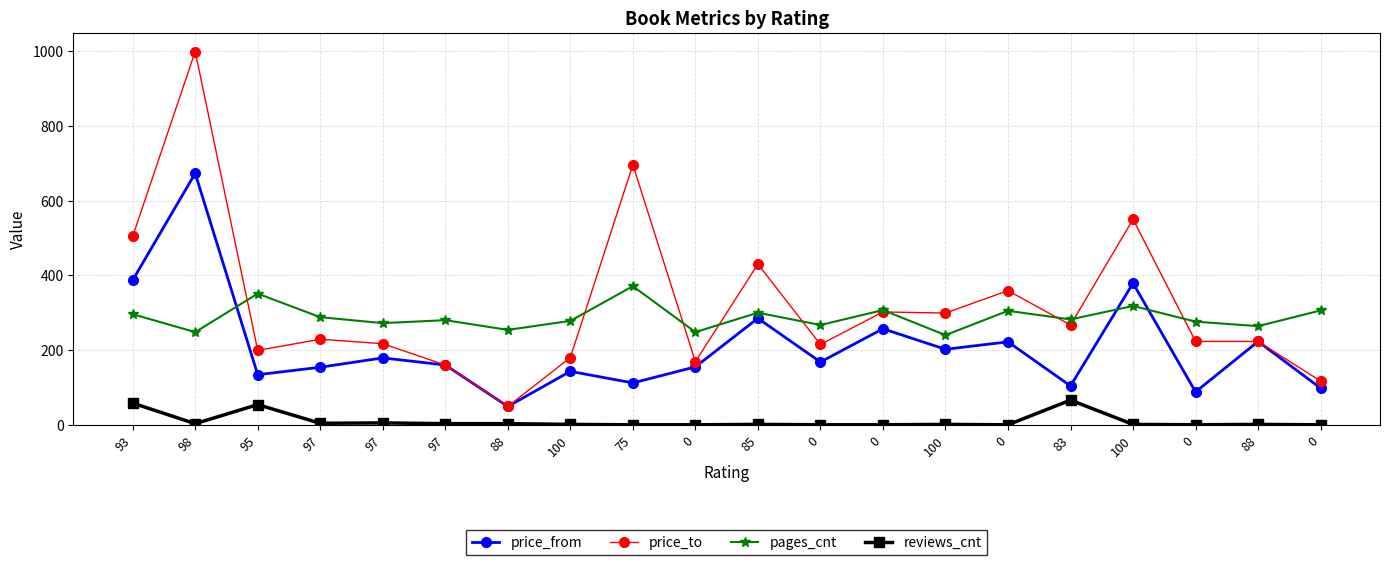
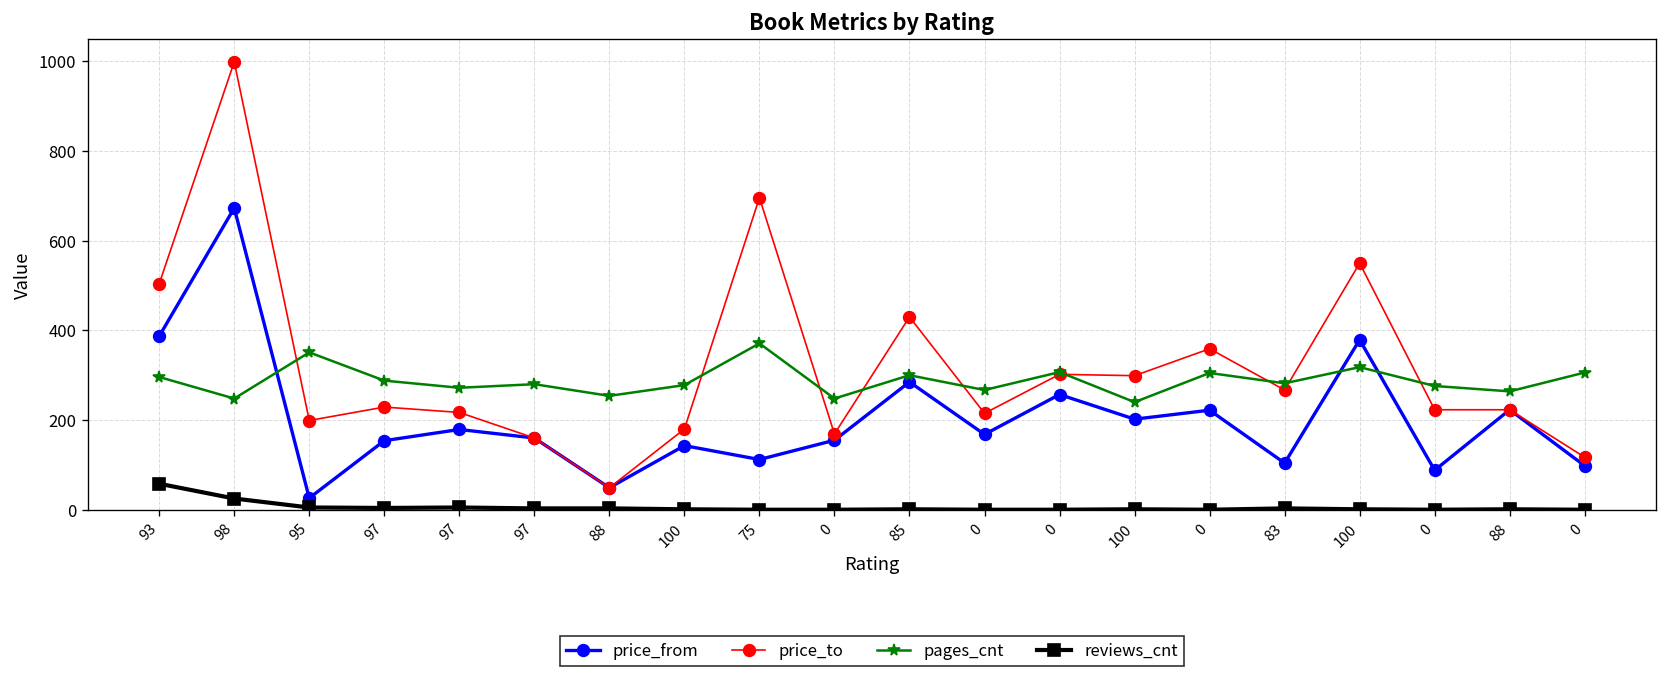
  {
    "price_from": {
      "93": 390,
      "98": 670,
-     "95": 130,
+     "95": 30,
      "75": 110,
      "85": 290,
      "83": 100
    },
    "price_to": {
      "93": 500,
      "98": 1000,
      "95": 200,
      "75": 700,
      "85": 430,
      "83": 270
    },
    "pages_cnt": {
      "93": 300,
      "98": 250,
      "95": 350,
      "75": 370,
      "85": 300,
      "83": 280
    },
    "reviews_cnt": {
      "93": 60,
-     "98": 0,
-     "95": 50,
+     "98": 30,
+     "95": 10,
      "75": 0,
      "85": 0,
-     "83": 70
+     "83": 0
    }
  }
